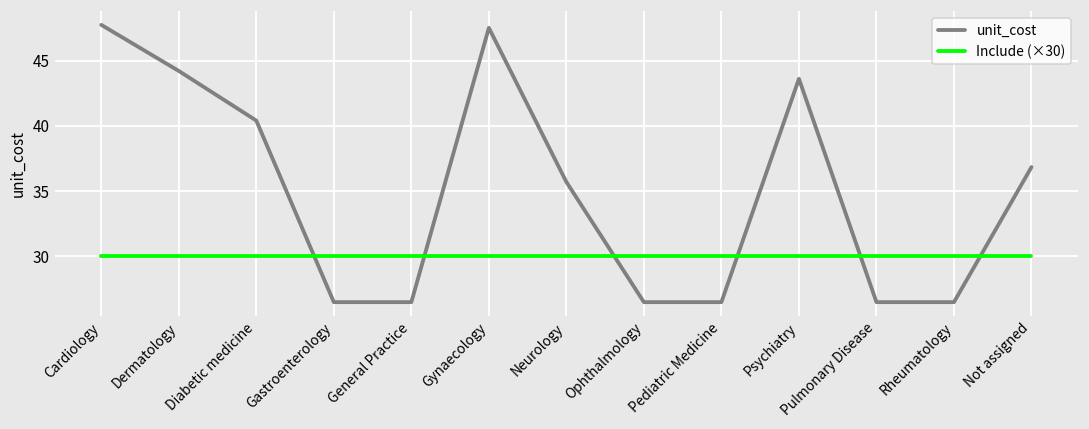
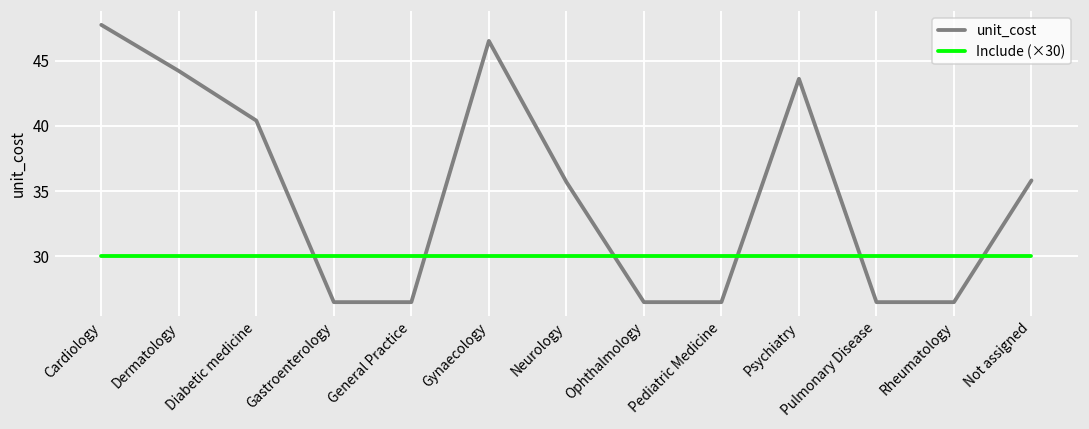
  {
    "unit_cost": {
      "Cardiology": 47.7,
      "Dermatology": 44.2,
      "Diabetic medicine": 40.4,
      "Gastroenterology": 26.5,
      "General Practice": 26.5,
-     "Gynaecology": 47.5,
+     "Gynaecology": 46.5,
      "Neurology": 35.7,
      "Ophthalmology": 26.5,
      "Pediatric Medicine": 26.5,
      "Psychiatry": 43.6,
      "Pulmonary Disease": 26.5,
      "Rheumatology": 26.5,
-     "Not assigned": 36.8
+     "Not assigned": 35.8
    },
    "Include (×30)": {
      "Cardiology": 30.0,
      "Dermatology": 30.0,
      "Diabetic medicine": 30.0,
      "Gastroenterology": 30.0,
      "General Practice": 30.0,
      "Gynaecology": 30.0,
      "Neurology": 30.0,
      "Ophthalmology": 30.0,
      "Pediatric Medicine": 30.0,
      "Psychiatry": 30.0,
      "Pulmonary Disease": 30.0,
      "Rheumatology": 30.0,
      "Not assigned": 30.0
    }
  }
